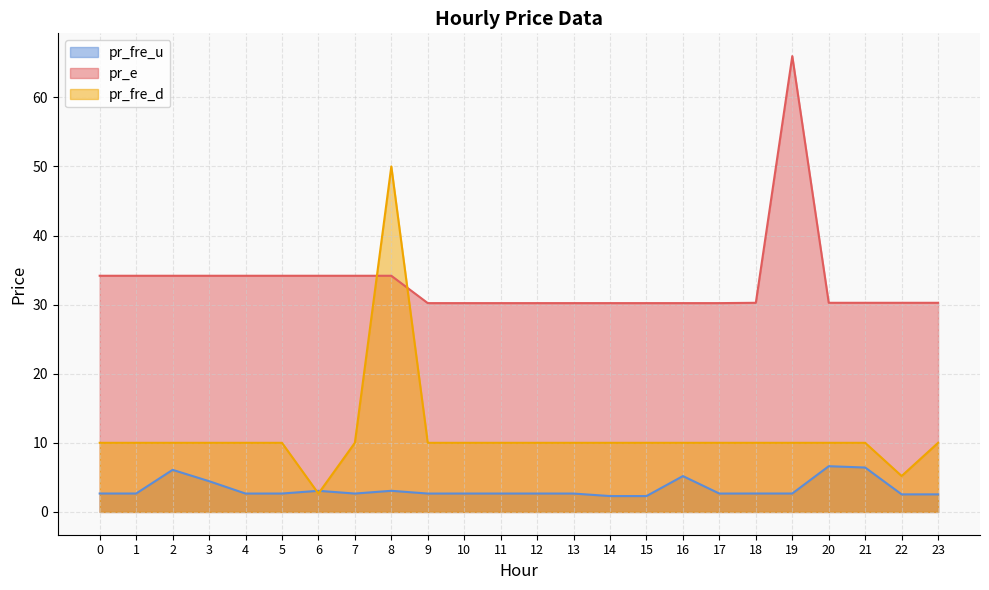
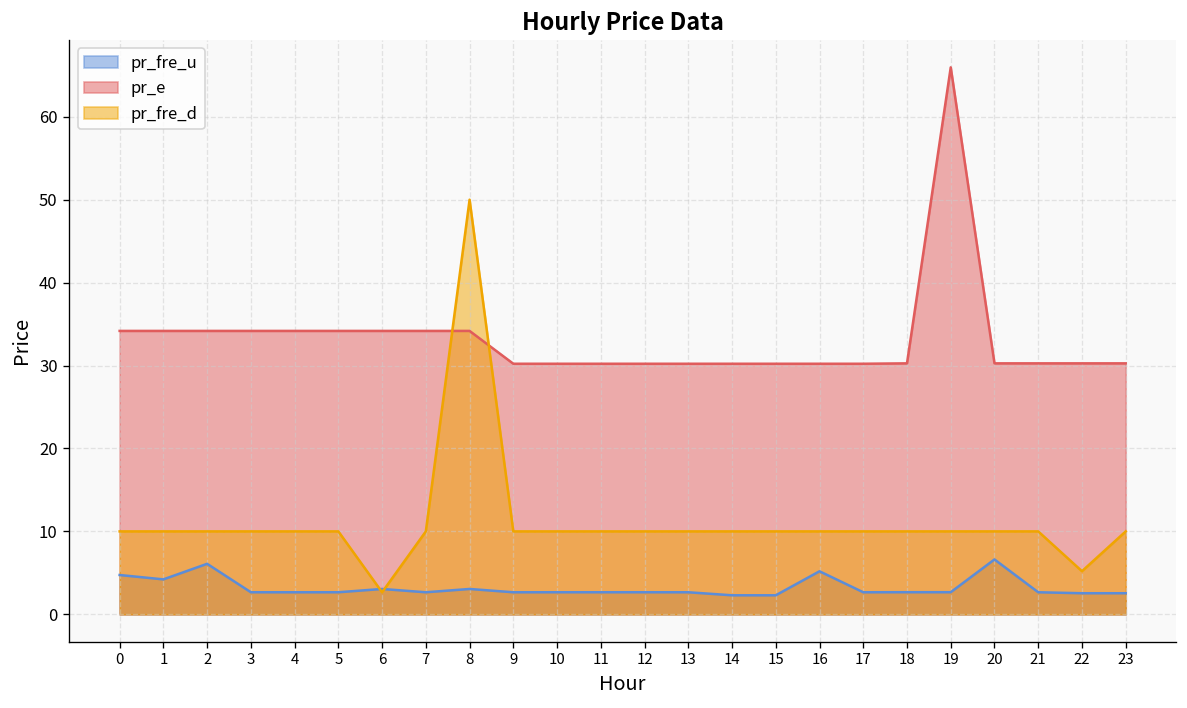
  {
    "pr_fre_u": {
-     "0": 3,
-     "1": 3,
+     "0": 5,
+     "1": 4,
      "2": 6,
-     "3": 4,
+     "3": 3,
      "4": 3,
      "5": 3,
      "6": 3,
      "7": 3,
      "8": 3,
      "9": 3,
      "10": 3,
      "11": 3,
      "12": 3,
      "13": 3,
      "14": 2,
      "15": 2,
      "16": 5,
      "17": 3,
      "18": 3,
      "19": 3,
      "20": 7,
-     "21": 6,
+     "21": 3,
      "22": 3,
      "23": 3
    },
    "pr_e": {
      "0": 34,
      "1": 34,
      "2": 34,
      "3": 34,
      "4": 34,
      "5": 34,
      "6": 34,
      "7": 34,
      "8": 34,
      "9": 30,
      "10": 30,
      "11": 30,
      "12": 30,
      "13": 30,
      "14": 30,
      "15": 30,
      "16": 30,
      "17": 30,
      "18": 30,
      "19": 66,
      "20": 30,
      "21": 30,
      "22": 30,
      "23": 30
    },
    "pr_fre_d": {
      "0": 10,
      "1": 10,
      "2": 10,
      "3": 10,
      "4": 10,
      "5": 10,
      "6": 3,
      "7": 10,
      "8": 50,
      "9": 10,
      "10": 10,
      "11": 10,
      "12": 10,
      "13": 10,
      "14": 10,
      "15": 10,
      "16": 10,
      "17": 10,
      "18": 10,
      "19": 10,
      "20": 10,
      "21": 10,
      "22": 5,
      "23": 10
    }
  }
